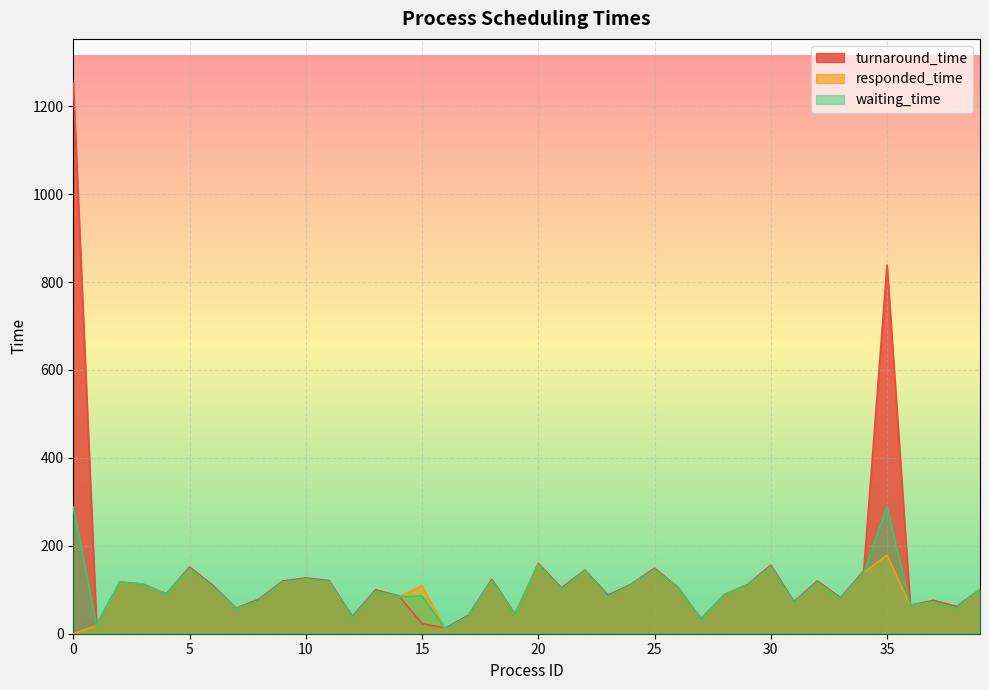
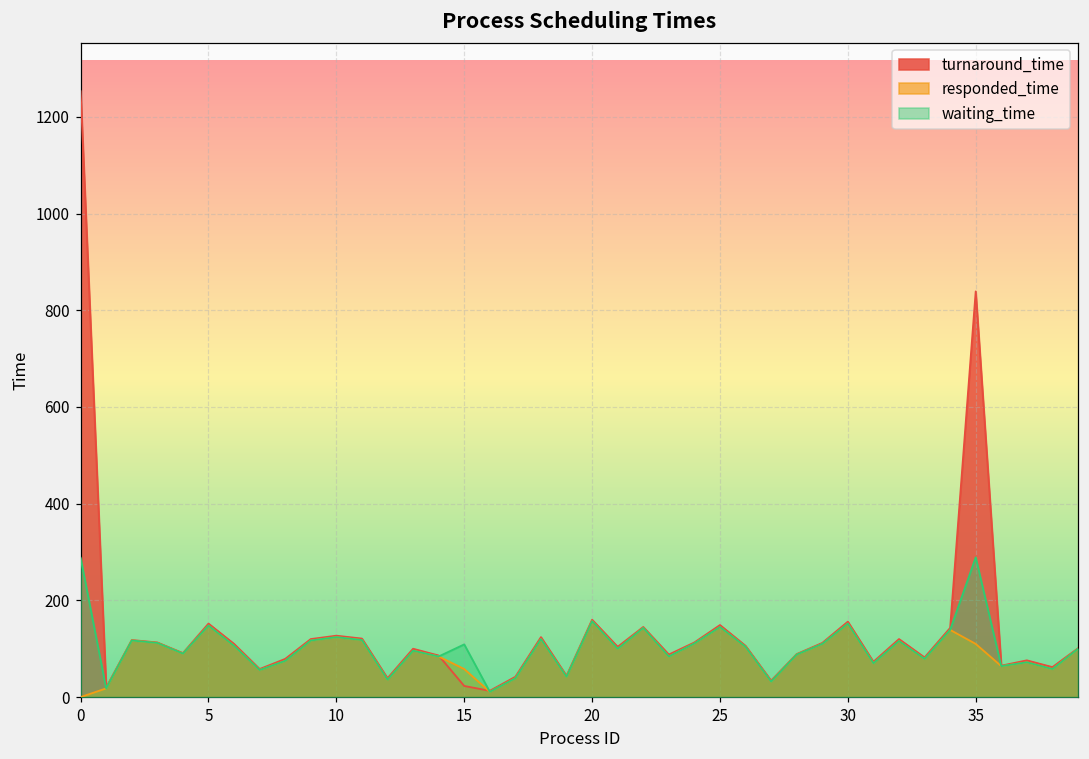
  {
    "turnaround_time": {
      "0": 1250,
      "15": 20,
      "35": 840
    },
    "responded_time": {
      "0": 0,
-     "15": 110,
-     "35": 180
+     "15": 60,
+     "35": 110
    },
    "waiting_time": {
      "0": 290,
-     "15": 90,
+     "15": 110,
      "35": 290
    }
  }
